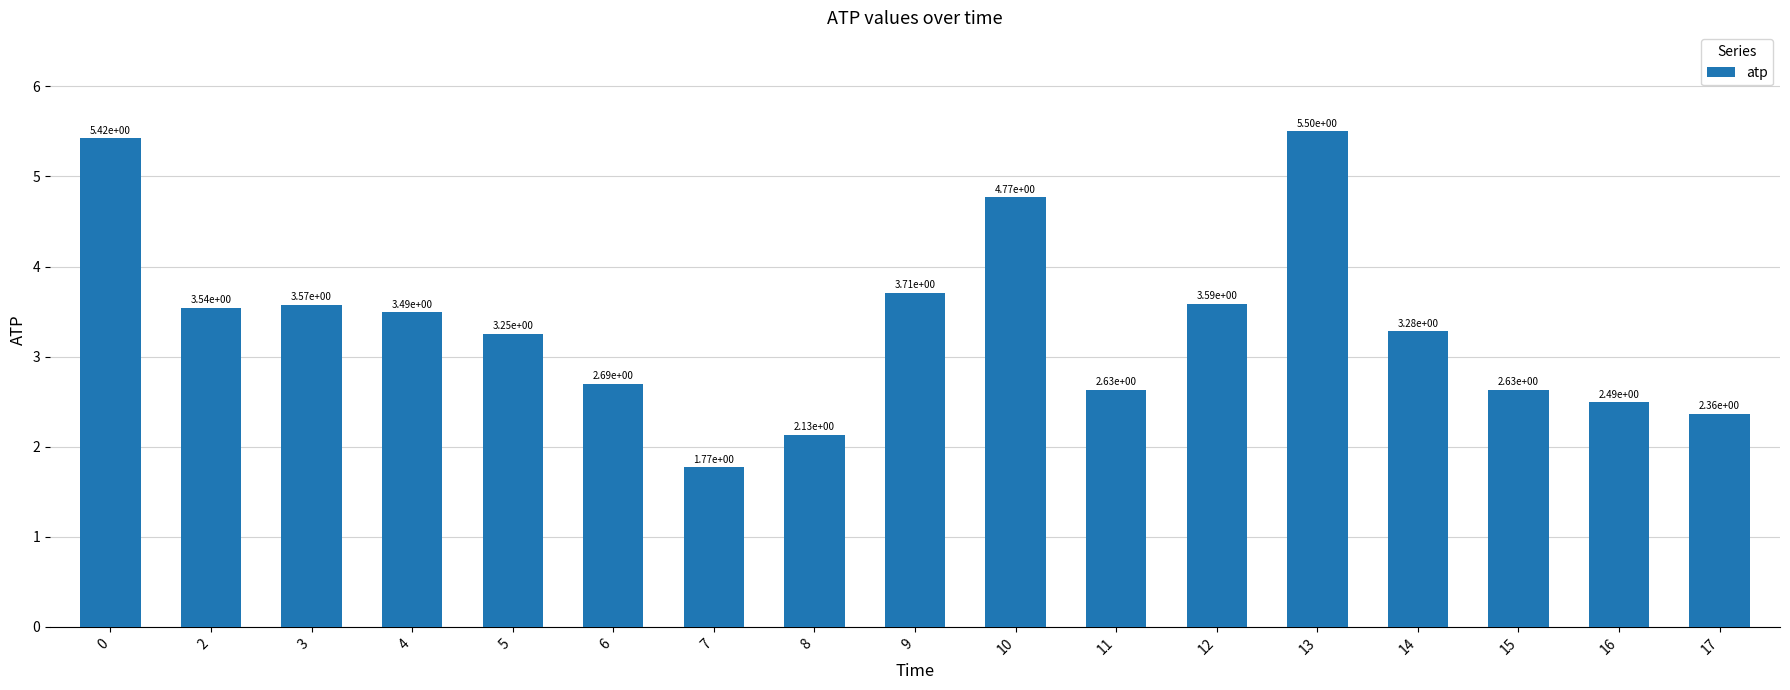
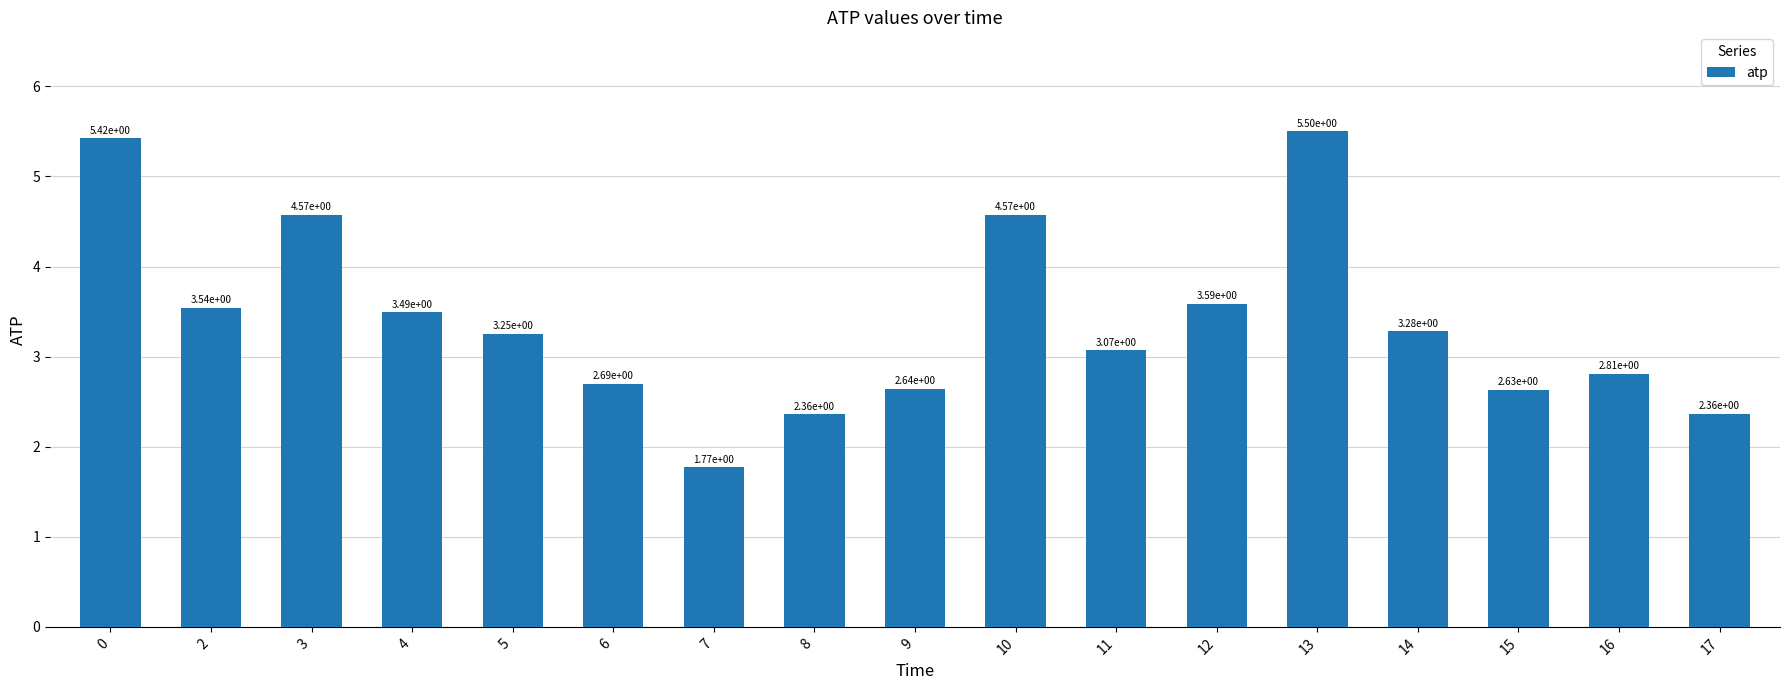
  {
    "0": "5.42e+00",
    "2": "3.54e+00",
-   "3": "3.57e+00",
+   "3": "4.57e+00",
    "4": "3.49e+00",
    "5": "3.25e+00",
    "6": "2.69e+00",
    "7": "1.77e+00",
-   "8": "2.13e+00",
-   "9": "3.71e+00",
-   "10": "4.77e+00",
-   "11": "2.63e+00",
+   "8": "2.36e+00",
+   "9": "2.64e+00",
+   "10": "4.57e+00",
+   "11": "3.07e+00",
    "12": "3.59e+00",
    "13": "5.50e+00",
    "14": "3.28e+00",
    "15": "2.63e+00",
-   "16": "2.49e+00",
+   "16": "2.81e+00",
    "17": "2.36e+00"
  }
